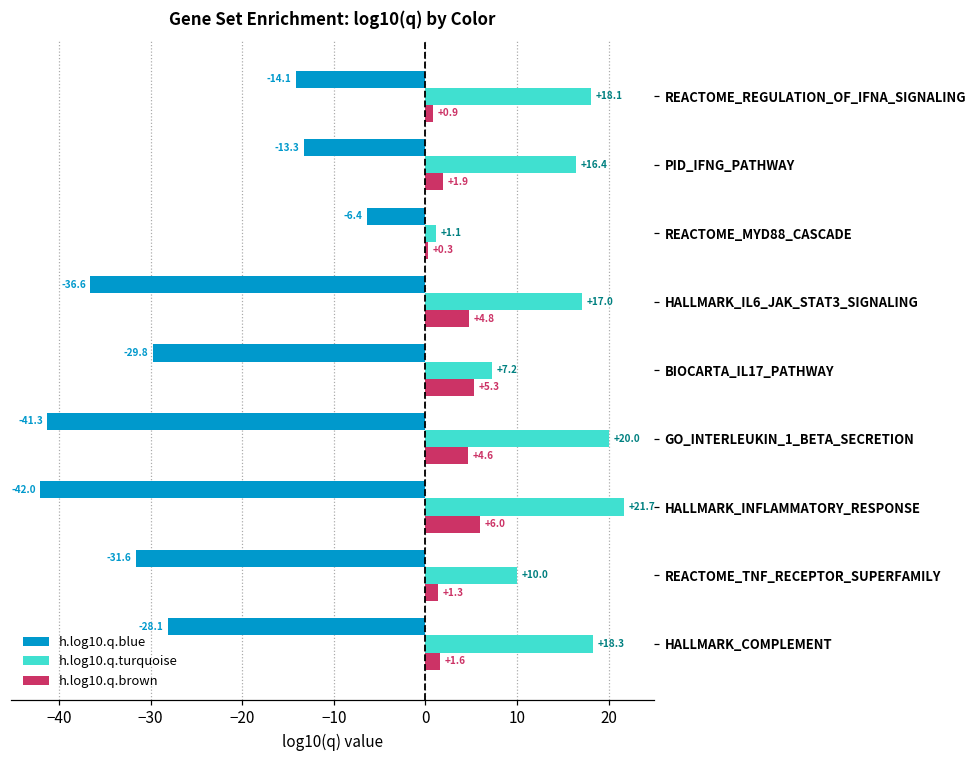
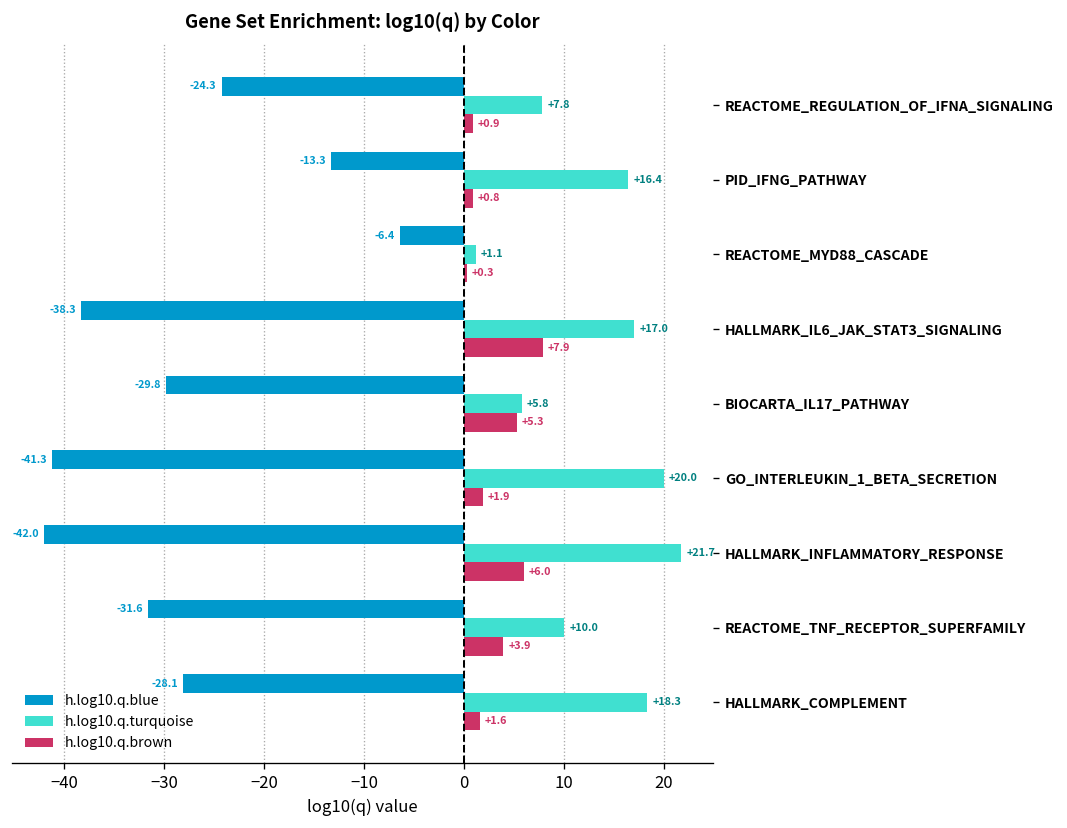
  {
    "h.log10.q.blue": {
-     "REACTOME_REGULATION_OF_IFNA_SIGNALING": "-14.1",
+     "REACTOME_REGULATION_OF_IFNA_SIGNALING": "-24.3",
      "PID_IFNG_PATHWAY": "-13.3",
      "REACTOME_MYD88_CASCADE": "-6.4",
-     "HALLMARK_IL6_JAK_STAT3_SIGNALING": "-36.6",
+     "HALLMARK_IL6_JAK_STAT3_SIGNALING": "-38.3",
      "BIOCARTA_IL17_PATHWAY": "-29.8",
      "GO_INTERLEUKIN_1_BETA_SECRETION": "-41.3",
      "HALLMARK_INFLAMMATORY_RESPONSE": "-42.0",
      "REACTOME_TNF_RECEPTOR_SUPERFAMILY": "-31.6",
      "HALLMARK_COMPLEMENT": "-28.1"
    },
    "h.log10.q.turquoise": {
-     "REACTOME_REGULATION_OF_IFNA_SIGNALING": "+18.1",
+     "REACTOME_REGULATION_OF_IFNA_SIGNALING": "+7.8",
      "PID_IFNG_PATHWAY": "+16.4",
      "REACTOME_MYD88_CASCADE": "+1.1",
      "HALLMARK_IL6_JAK_STAT3_SIGNALING": "+17.0",
-     "BIOCARTA_IL17_PATHWAY": "+7.2",
+     "BIOCARTA_IL17_PATHWAY": "+5.8",
      "GO_INTERLEUKIN_1_BETA_SECRETION": "+20.0",
      "HALLMARK_INFLAMMATORY_RESPONSE": "+21.7",
      "REACTOME_TNF_RECEPTOR_SUPERFAMILY": "+10.0",
      "HALLMARK_COMPLEMENT": "+18.3"
    },
    "h.log10.q.brown": {
      "REACTOME_REGULATION_OF_IFNA_SIGNALING": "+0.9",
-     "PID_IFNG_PATHWAY": "+1.9",
+     "PID_IFNG_PATHWAY": "+0.8",
      "REACTOME_MYD88_CASCADE": "+0.3",
-     "HALLMARK_IL6_JAK_STAT3_SIGNALING": "+4.8",
+     "HALLMARK_IL6_JAK_STAT3_SIGNALING": "+7.9",
      "BIOCARTA_IL17_PATHWAY": "+5.3",
-     "GO_INTERLEUKIN_1_BETA_SECRETION": "+4.6",
+     "GO_INTERLEUKIN_1_BETA_SECRETION": "+1.9",
      "HALLMARK_INFLAMMATORY_RESPONSE": "+6.0",
-     "REACTOME_TNF_RECEPTOR_SUPERFAMILY": "+1.3",
+     "REACTOME_TNF_RECEPTOR_SUPERFAMILY": "+3.9",
      "HALLMARK_COMPLEMENT": "+1.6"
    }
  }
